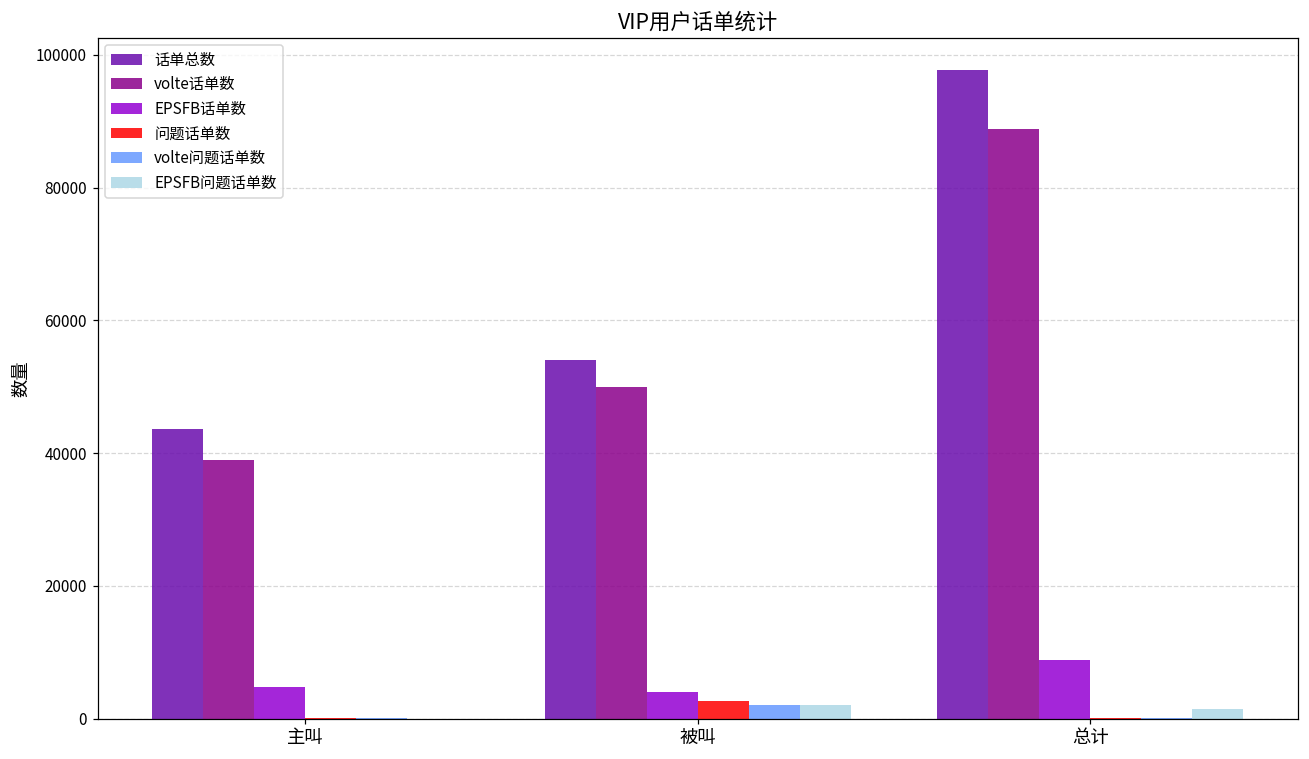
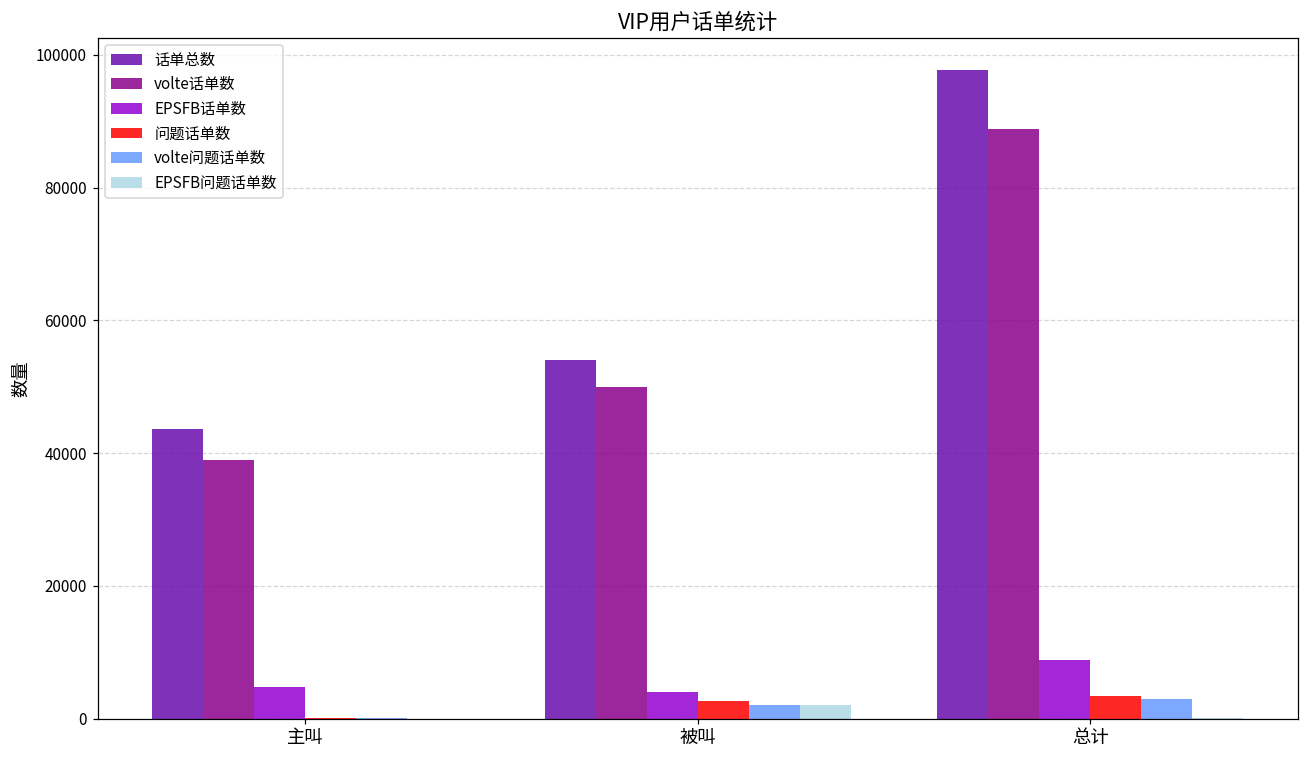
  {
    "问题话单数": {
      "被叫": 3000,
-     "总计": 0
+     "总计": 3000
    },
    "volte问题话单数": {
      "被叫": 2000,
-     "总计": 0
+     "总计": 3000
    },
    "EPSFB问题话单数": {
      "被叫": 2000,
-     "总计": 2000
+     "总计": 0
    }
  }
